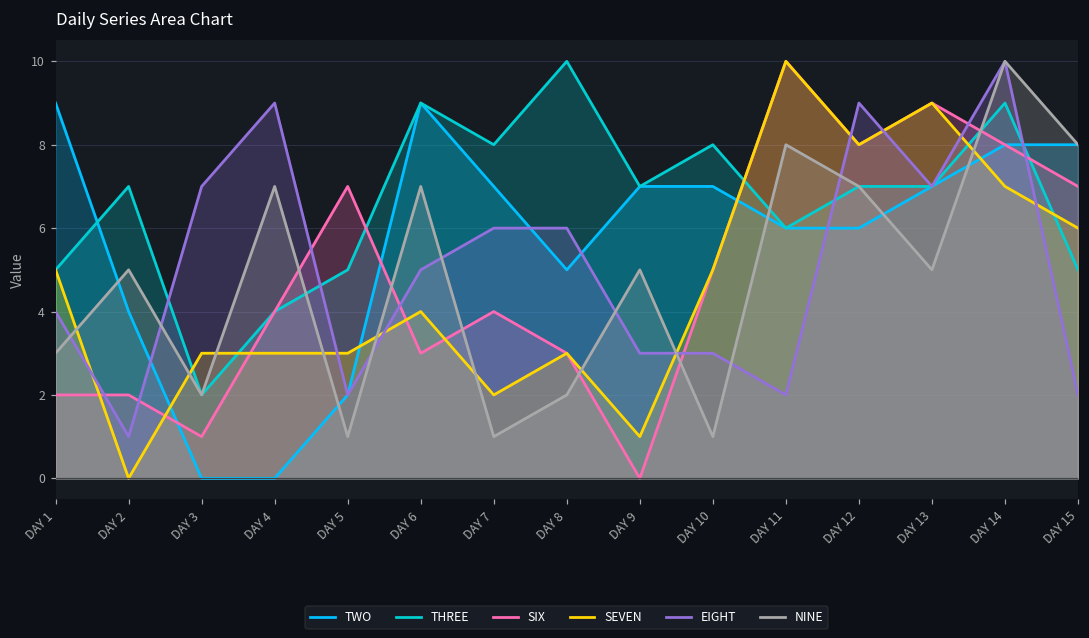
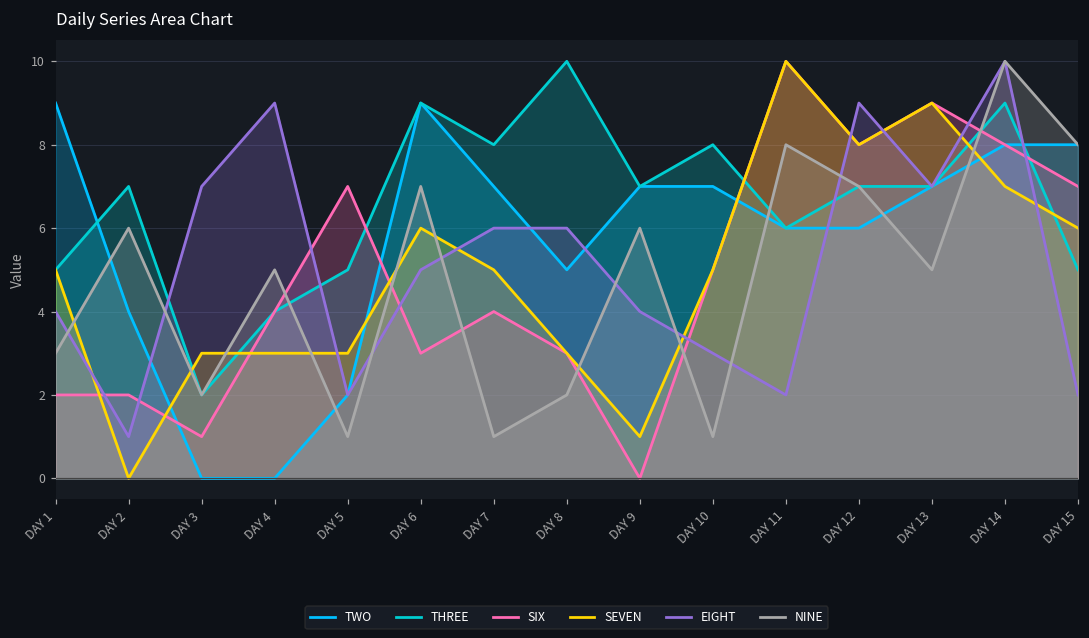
  {
    "SIX": {
      "DAY 1": 2,
      "DAY 2": 2,
      "DAY 3": 1,
      "DAY 5": 7,
      "DAY 6": 3,
      "DAY 7": 4,
      "DAY 9": 0,
      "DAY 15": 7
    },
    "SEVEN": {
      "DAY 2": 0,
      "DAY 3": 3,
      "DAY 4": 3,
      "DAY 5": 3,
-     "DAY 6": 4,
-     "DAY 7": 2,
+     "DAY 6": 6,
+     "DAY 7": 5,
      "DAY 9": 1,
      "DAY 14": 7,
      "DAY 15": 6
    },
    "EIGHT": {
      "DAY 1": 4,
      "DAY 2": 1,
      "DAY 3": 7,
      "DAY 4": 9,
      "DAY 6": 5,
      "DAY 7": 6,
      "DAY 8": 6,
-     "DAY 9": 3,
+     "DAY 9": 4,
      "DAY 10": 3,
      "DAY 11": 2,
      "DAY 12": 9,
      "DAY 15": 2
    },
    "NINE": {
      "DAY 1": 3,
-     "DAY 2": 5,
-     "DAY 4": 7,
+     "DAY 2": 6,
+     "DAY 4": 5,
      "DAY 5": 1,
      "DAY 6": 7,
      "DAY 7": 1,
      "DAY 8": 2,
-     "DAY 9": 5,
+     "DAY 9": 6,
      "DAY 10": 1,
      "DAY 11": 8,
      "DAY 13": 5
    }
  }
